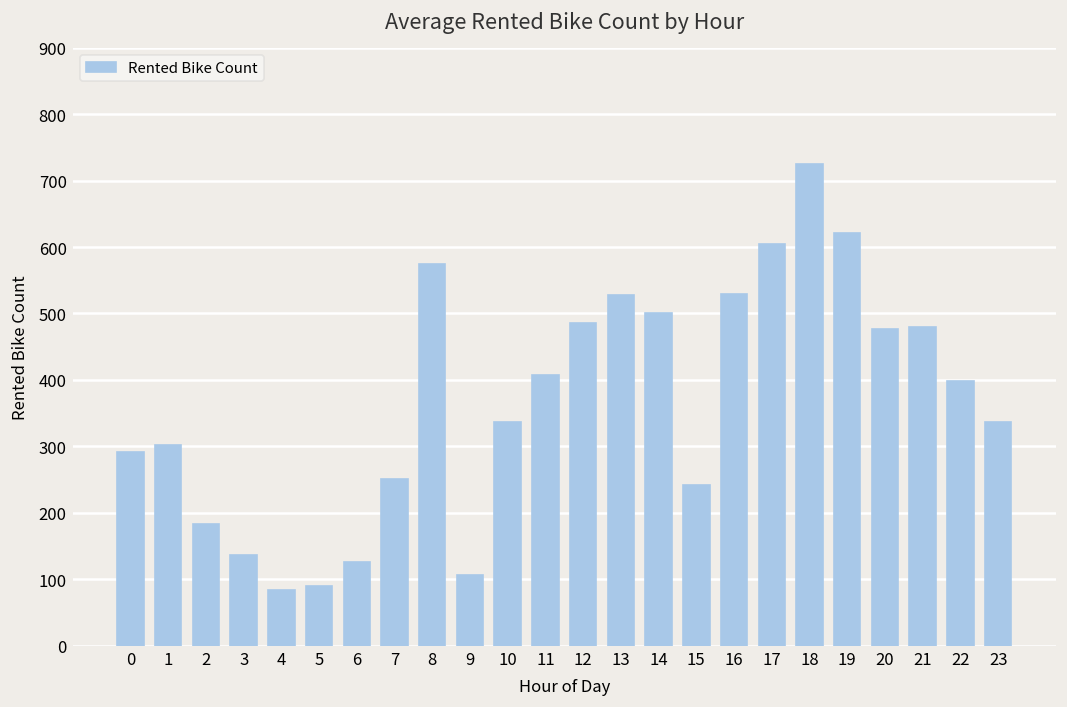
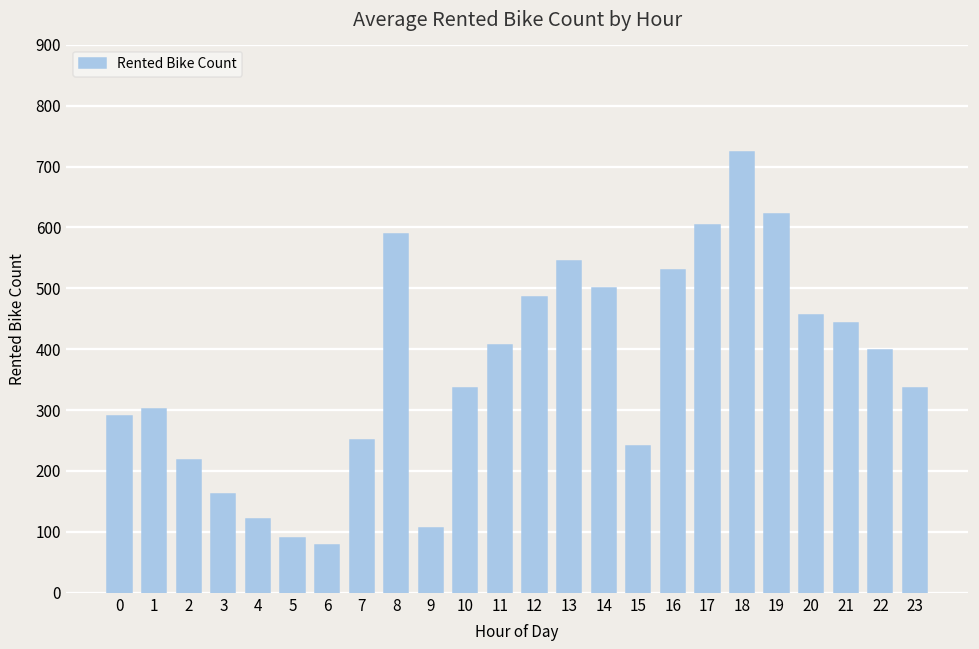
  {
    "0": 290,
    "1": 300,
-   "2": 180,
-   "3": 140,
-   "4": 80,
+   "2": 220,
+   "3": 160,
+   "4": 120,
    "5": 90,
-   "6": 130,
+   "6": 80,
    "7": 250,
-   "8": 570,
+   "8": 590,
    "9": 110,
    "10": 340,
    "11": 410,
    "12": 490,
-   "13": 530,
+   "13": 550,
    "14": 500,
    "15": 240,
    "16": 530,
    "17": 600,
    "18": 720,
    "19": 620,
-   "20": 480,
-   "21": 480,
+   "20": 460,
+   "21": 440,
    "22": 400,
    "23": 340
  }
